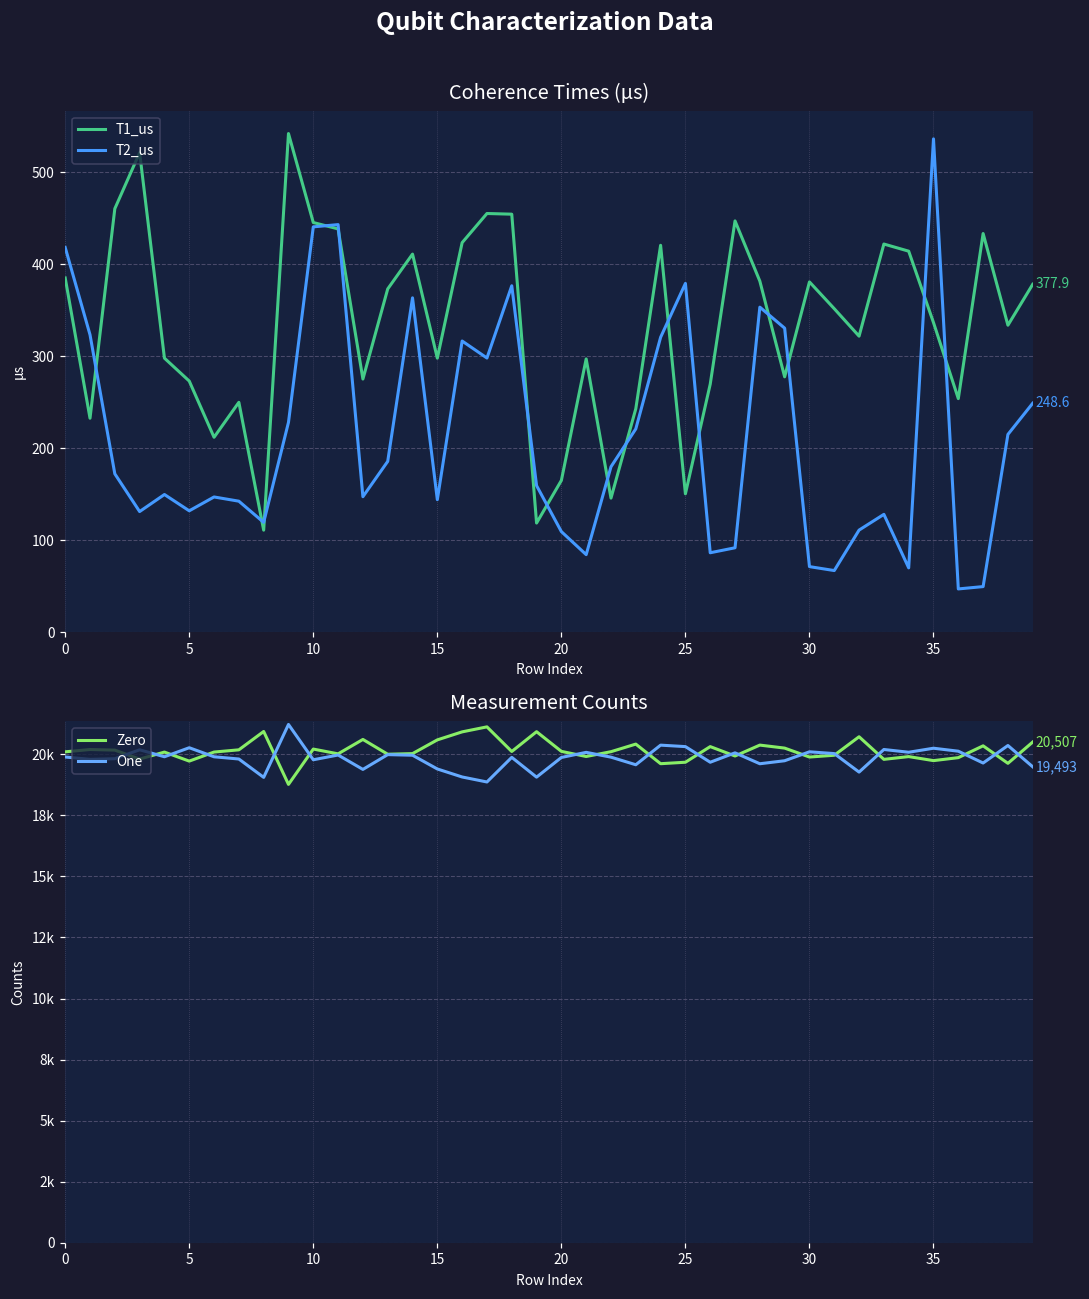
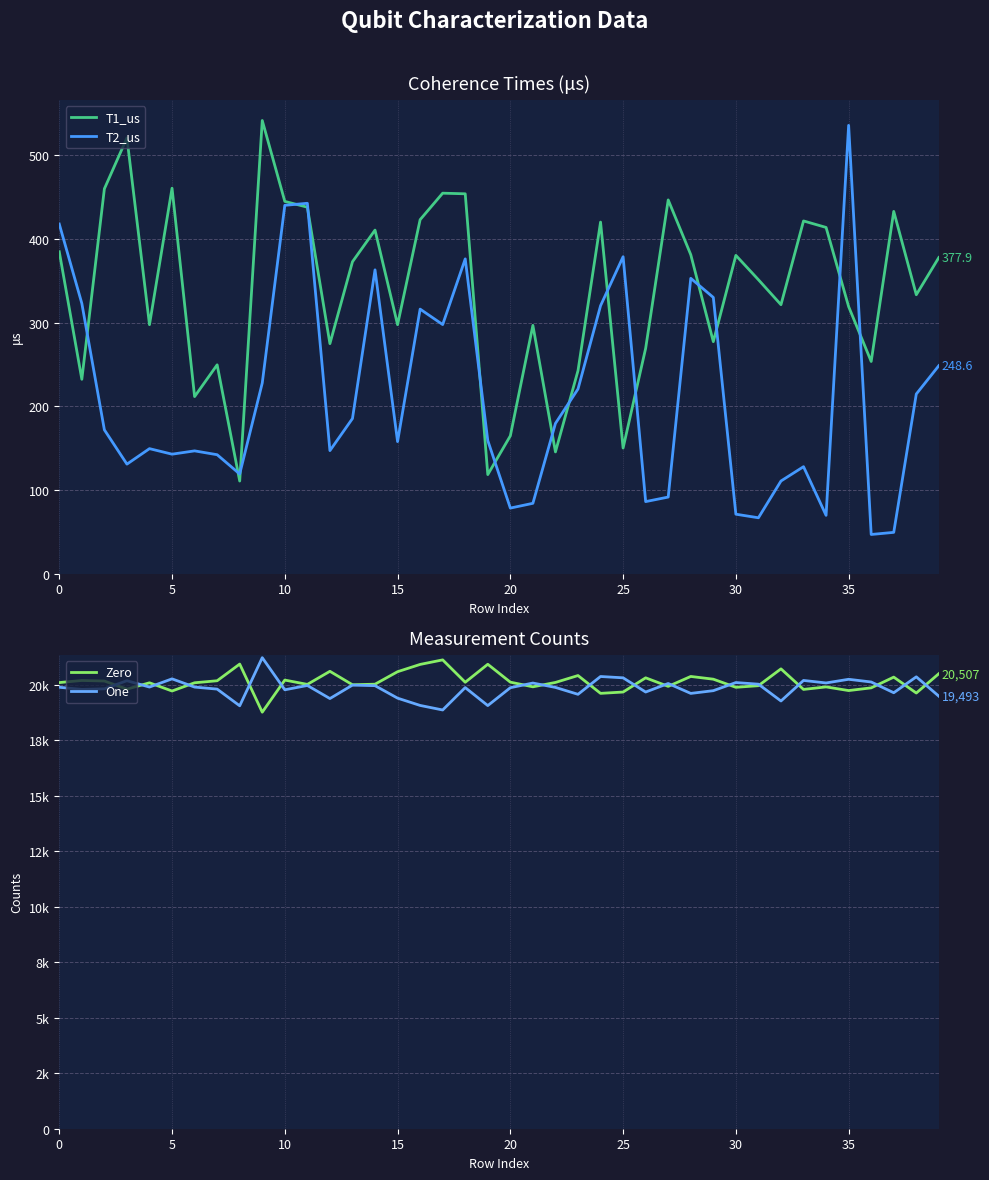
  {
    "Coherence Times (μs)": {
      "T1_us": {
        "0": 380,
-       "5": 270,
+       "5": 460,
        "10": 450,
        "15": 300,
        "20": 160,
        "25": 150,
        "30": 380,
-       "35": 340
+       "35": 320
      },
      "T2_us": {
        "0": 420,
-       "5": 130,
+       "5": 140,
        "10": 440,
-       "15": 140,
-       "20": 110,
+       "15": 160,
+       "20": 80,
        "25": 380,
        "30": 70,
        "35": 540
      }
    }
  }
